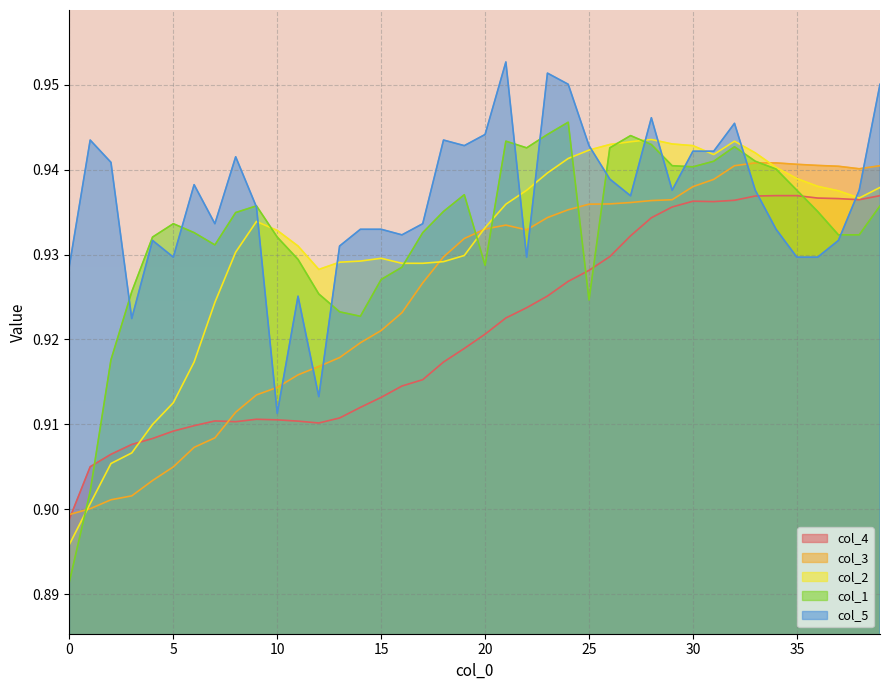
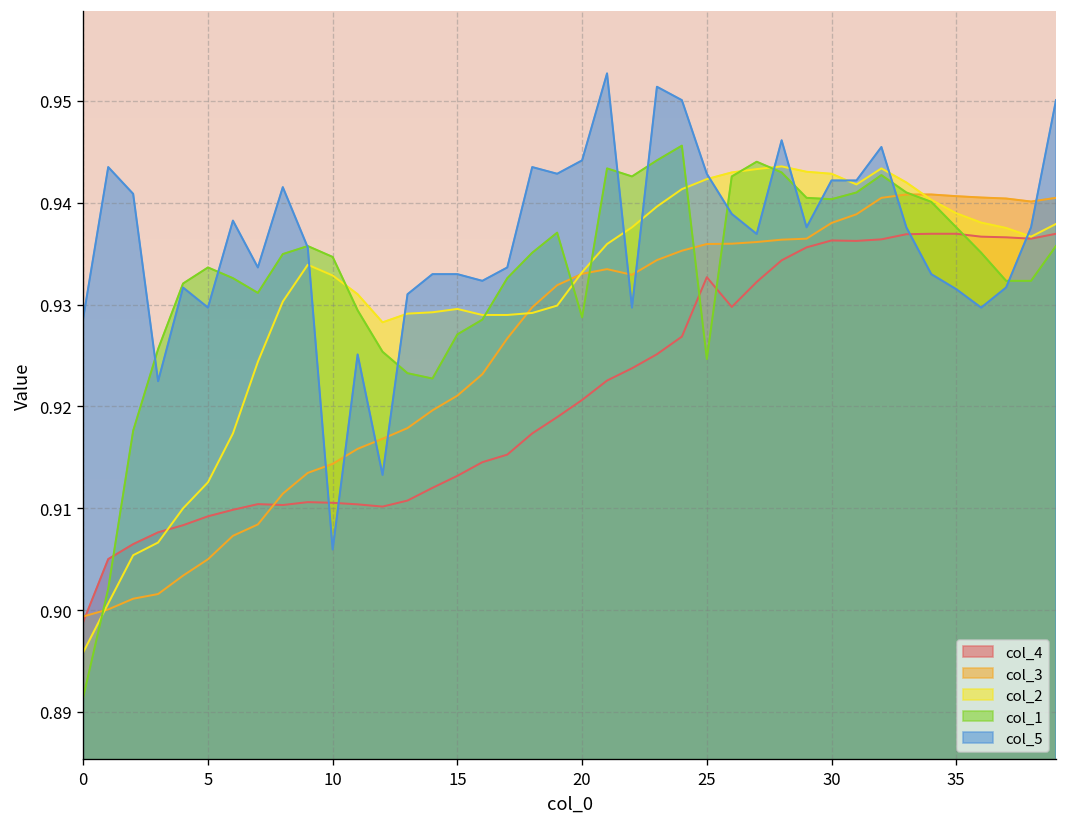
  {
    "col_4": {
      "0": 0.899,
      "5": 0.909,
      "10": 0.911,
      "15": 0.913,
      "20": 0.921,
-     "25": 0.928,
+     "25": 0.933,
      "30": 0.936,
      "35": 0.937
    },
    "col_1": {
      "0": 0.891,
      "5": 0.934,
-     "10": 0.932,
+     "10": 0.935,
      "15": 0.927,
      "20": 0.929,
      "25": 0.925,
      "30": 0.940,
      "35": 0.938
    },
    "col_5": {
      "0": 0.929,
      "5": 0.930,
-     "10": 0.911,
+     "10": 0.906,
      "15": 0.933,
      "20": 0.944,
      "25": 0.943,
      "30": 0.942,
-     "35": 0.930
+     "35": 0.932
    }
  }
